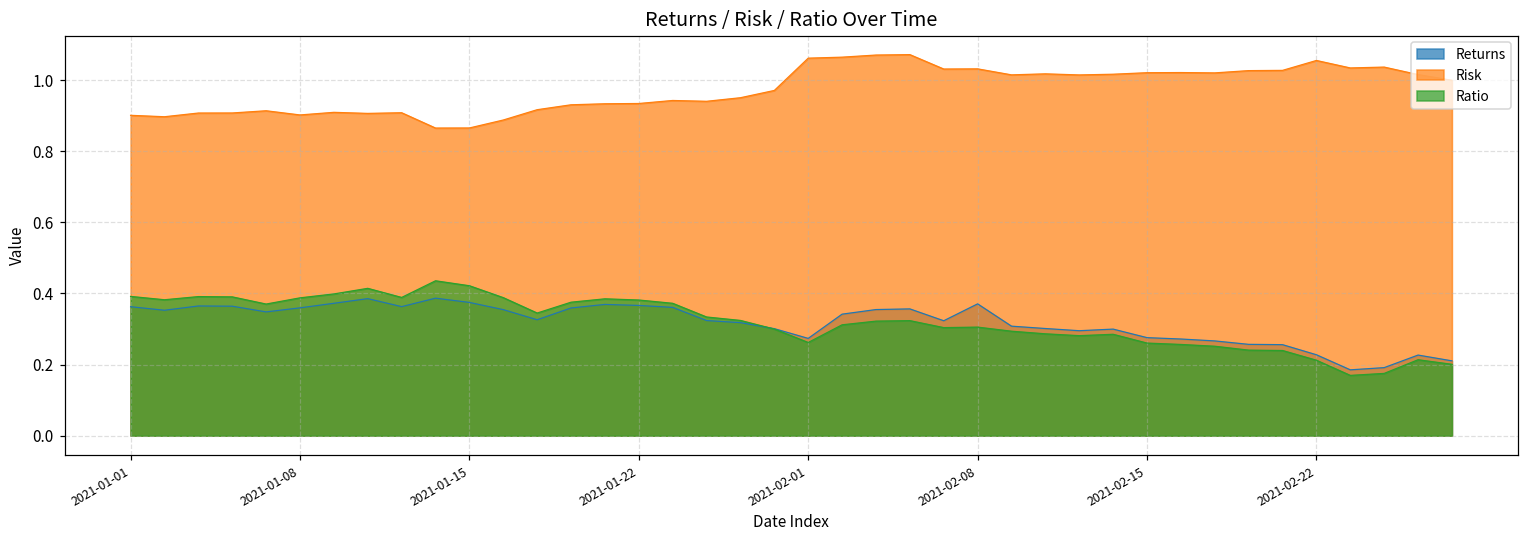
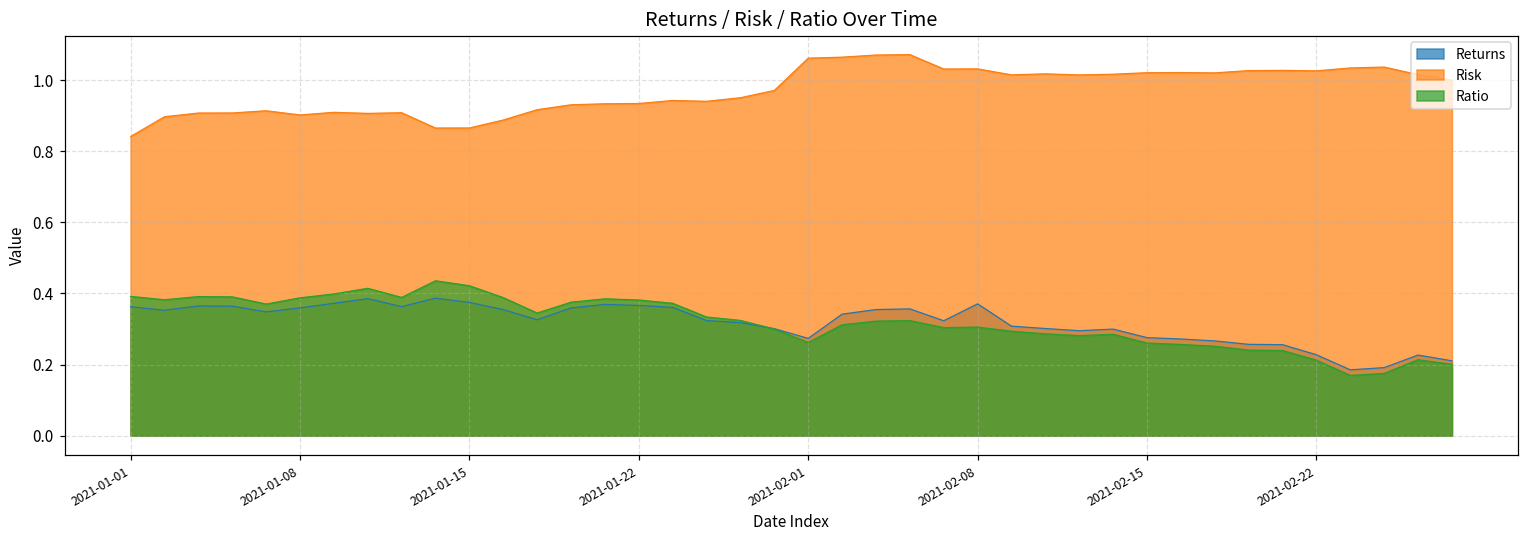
  {
    "Returns": {
      "2021-01-01": 0.36,
      "2021-01-08": 0.36,
      "2021-01-15": 0.37,
      "2021-01-22": 0.37,
      "2021-02-01": 0.27,
      "2021-02-08": 0.37,
      "2021-02-15": 0.28,
      "2021-02-22": 0.23
    },
    "Risk": {
-     "2021-01-01": 0.90,
+     "2021-01-01": 0.84,
      "2021-01-08": 0.90,
      "2021-01-15": 0.87,
      "2021-01-22": 0.93,
      "2021-02-01": 1.06,
      "2021-02-08": 1.03,
      "2021-02-15": 1.02,
-     "2021-02-22": 1.06
+     "2021-02-22": 1.03
    },
    "Ratio": {
      "2021-01-01": 0.39,
      "2021-01-08": 0.39,
      "2021-01-15": 0.42,
      "2021-01-22": 0.38,
      "2021-02-01": 0.26,
      "2021-02-08": 0.31,
      "2021-02-15": 0.26,
      "2021-02-22": 0.21
    }
  }
